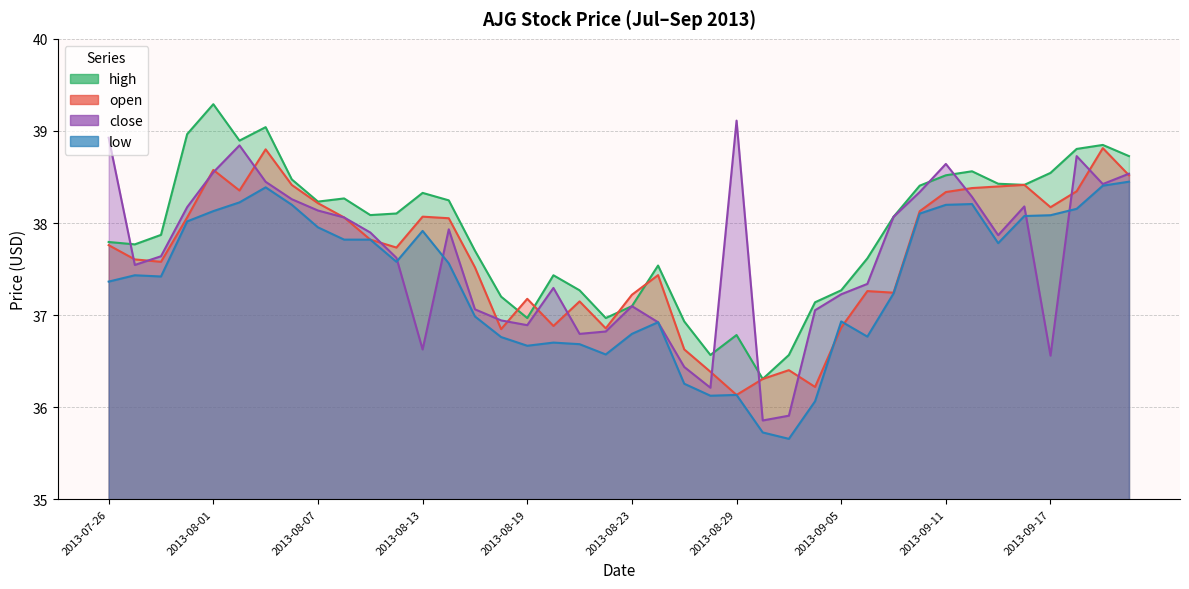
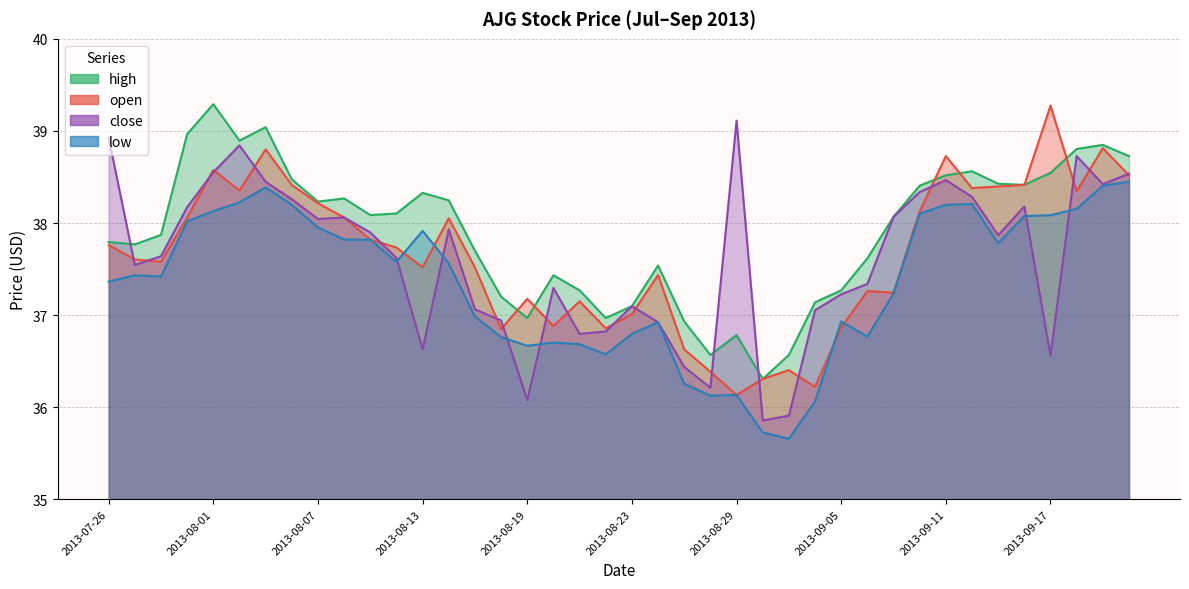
  {
    "open": {
      "2013-07-26": 37.8,
-     "2013-08-13": 38.1,
+     "2013-08-13": 37.5,
      "2013-08-19": 37.2,
-     "2013-08-23": 37.2,
+     "2013-08-23": 37.0,
      "2013-09-05": 36.9,
-     "2013-09-11": 38.3,
-     "2013-09-17": 38.2
+     "2013-09-11": 38.7,
+     "2013-09-17": 39.3
    },
    "close": {
-     "2013-08-07": 38.1,
+     "2013-08-07": 38.0,
      "2013-08-13": 36.6,
-     "2013-08-19": 36.9,
+     "2013-08-19": 36.1,
      "2013-08-29": 39.1,
      "2013-09-05": 37.2,
-     "2013-09-11": 38.6,
+     "2013-09-11": 38.5,
      "2013-09-17": 36.6
    }
  }
